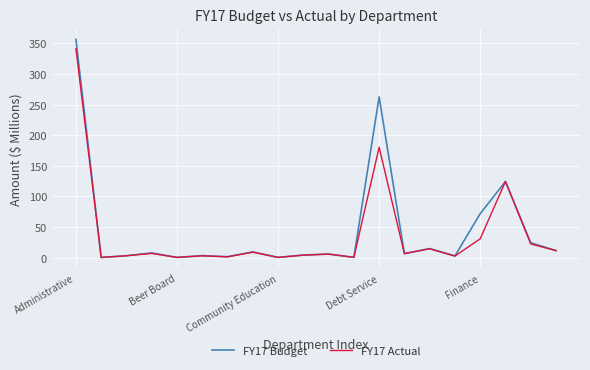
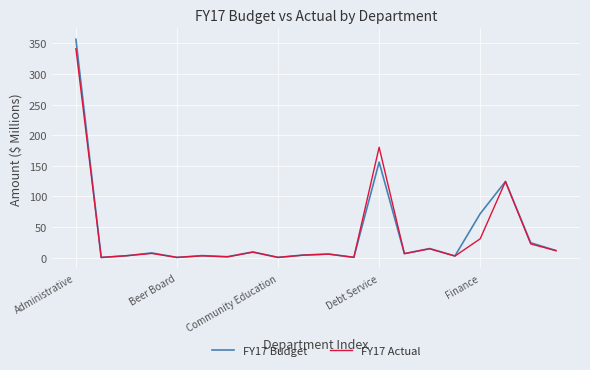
  {
    "FY17 Budget": {
      "Administrative": 360,
-     "Debt Service": 260,
+     "Debt Service": 160,
      "Finance": 70
    },
    "FY17 Actual": {
      "Administrative": 340,
      "Debt Service": 180,
      "Finance": 30
    }
  }
